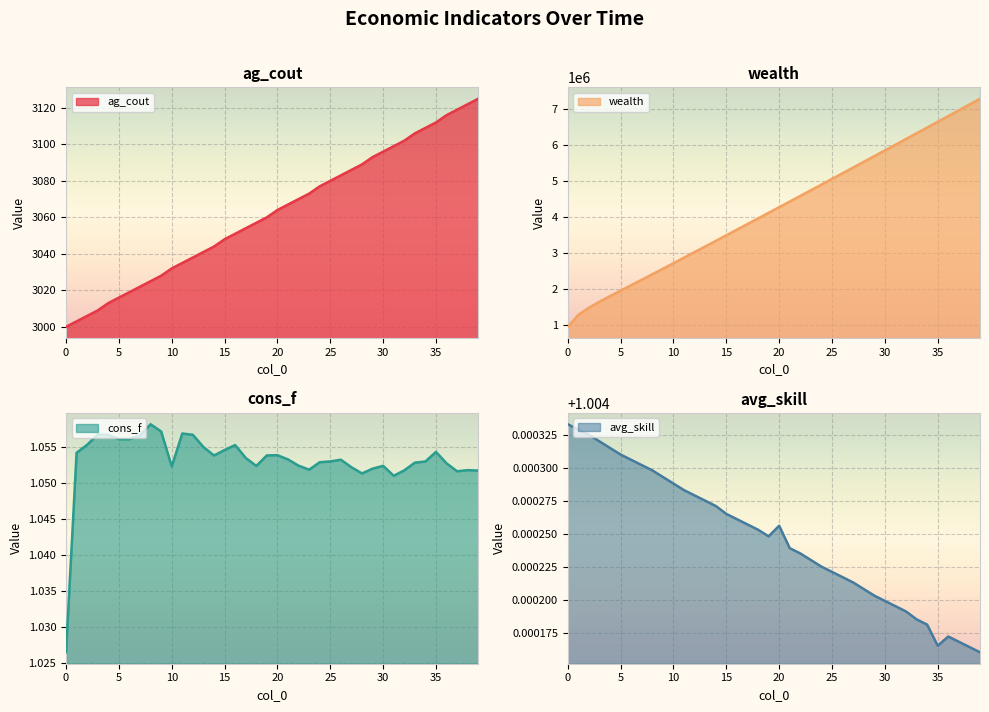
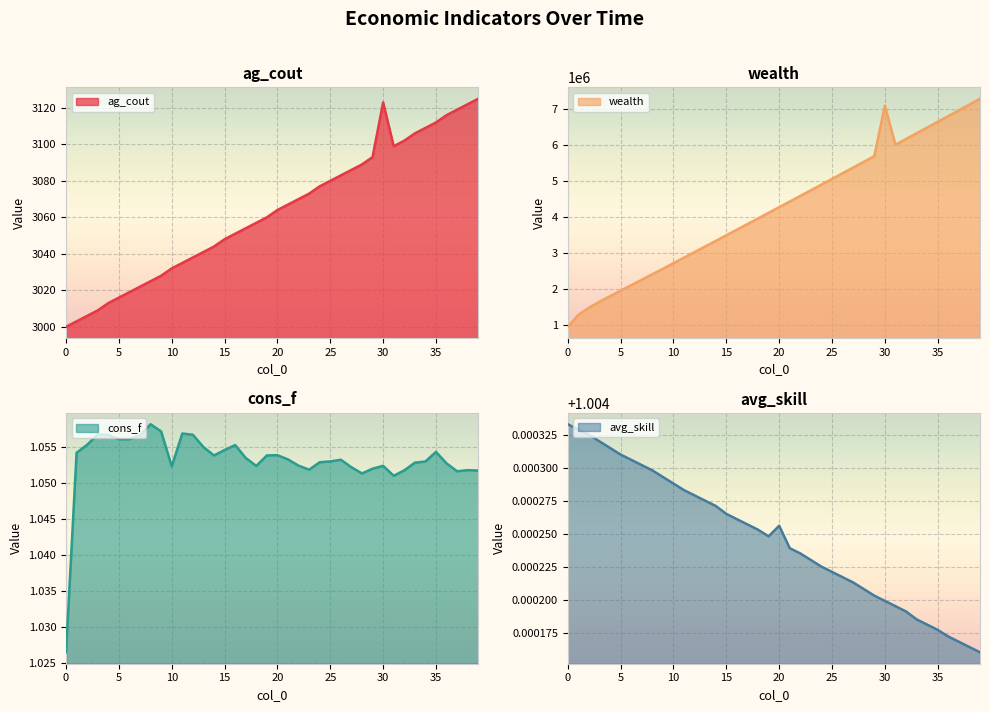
  {
    "ag_cout": {
      "0": 3000,
      "5": 3016,
      "10": 3032,
      "15": 3048,
      "20": 3064,
      "25": 3080,
-     "30": 3096,
+     "30": 3123,
      "35": 3112
    },
    "wealth": {
      "0": 900000,
      "5": 1900000,
      "10": 2700000,
      "15": 3500000,
      "20": 4300000,
      "25": 5100000,
-     "30": 5800000,
+     "30": 7100000,
      "35": 6600000
    },
    "cons_f": {
      "0": 1.026,
      "5": 1.056,
      "10": 1.052,
      "15": 1.055,
      "20": 1.054,
      "25": 1.053,
      "30": 1.052,
      "35": 1.054
    },
    "avg_skill": {
      "0": 1.004333,
      "5": 1.004310,
      "10": 1.004288,
      "15": 1.004265,
      "20": 1.004256,
      "25": 1.004221,
      "30": 1.004199,
-     "35": 1.004165
+     "35": 1.004177
    }
  }
